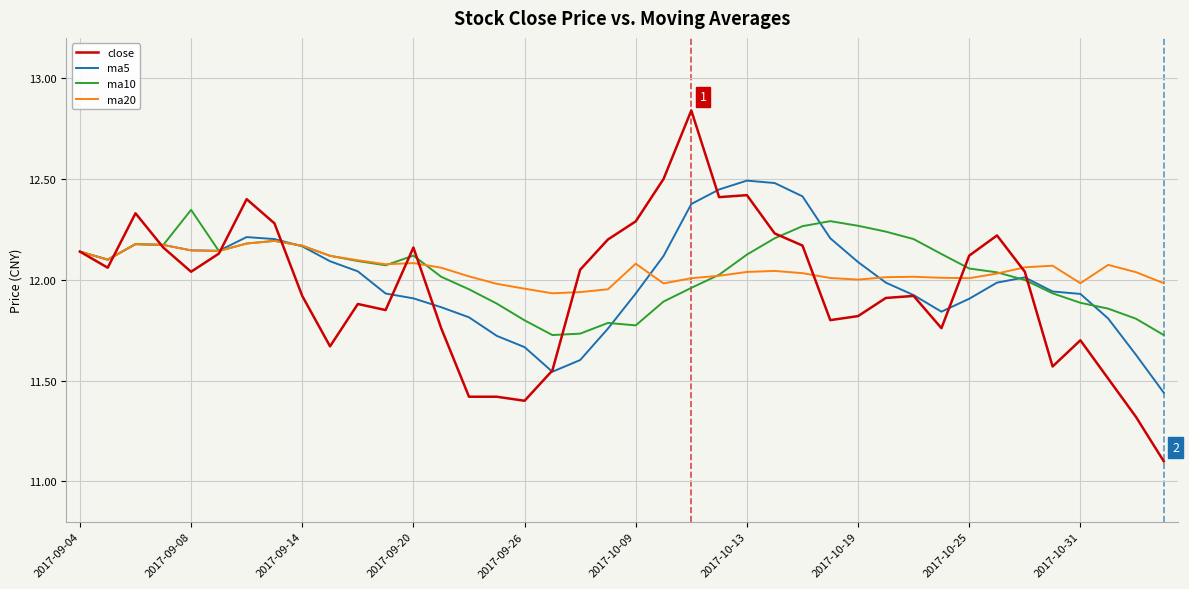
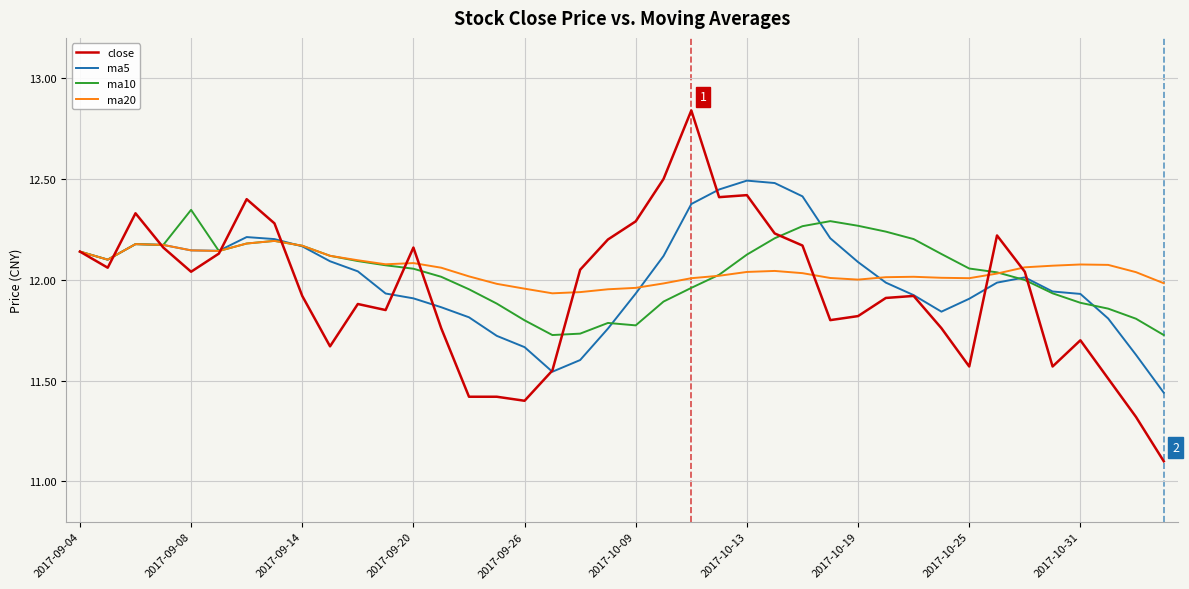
  {
    "close": {
      "2017-09-08": 12.04,
      "2017-09-14": 11.92,
      "2017-09-20": 12.16,
      "2017-09-26": 11.40,
      "2017-10-09": 12.29,
      "2017-10-13": 12.42,
      "2017-10-19": 11.82,
-     "2017-10-25": 12.12,
+     "2017-10-25": 11.57,
      "2017-10-31": 11.70
    },
    "ma5": {
      "2017-09-20": 11.91,
      "2017-09-26": 11.67,
      "2017-10-09": 11.93,
      "2017-10-13": 12.49,
      "2017-10-19": 12.09,
      "2017-10-25": 11.91,
      "2017-10-31": 11.93
    },
    "ma10": {
      "2017-09-08": 12.35,
-     "2017-09-20": 12.12,
+     "2017-09-20": 12.06,
      "2017-09-26": 11.80,
      "2017-10-09": 11.77,
      "2017-10-13": 12.13,
      "2017-10-19": 12.27,
      "2017-10-25": 12.06,
      "2017-10-31": 11.89
    },
    "ma20": {
      "2017-09-20": 12.08,
      "2017-09-26": 11.96,
-     "2017-10-09": 12.08,
+     "2017-10-09": 11.96,
      "2017-10-13": 12.04,
      "2017-10-19": 12.00,
      "2017-10-25": 12.01,
-     "2017-10-31": 11.98
+     "2017-10-31": 12.08
    }
  }
